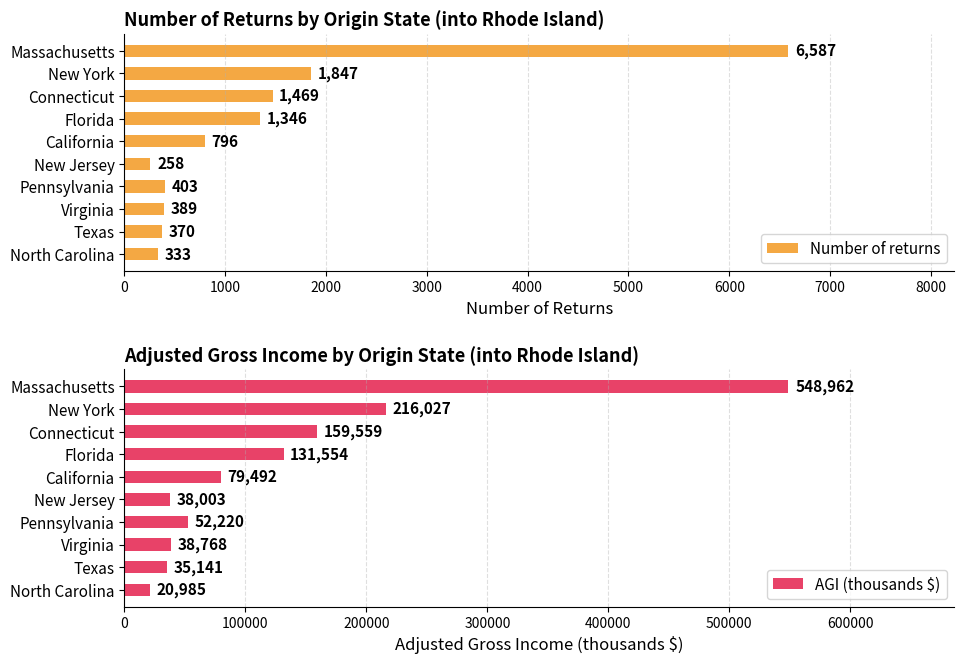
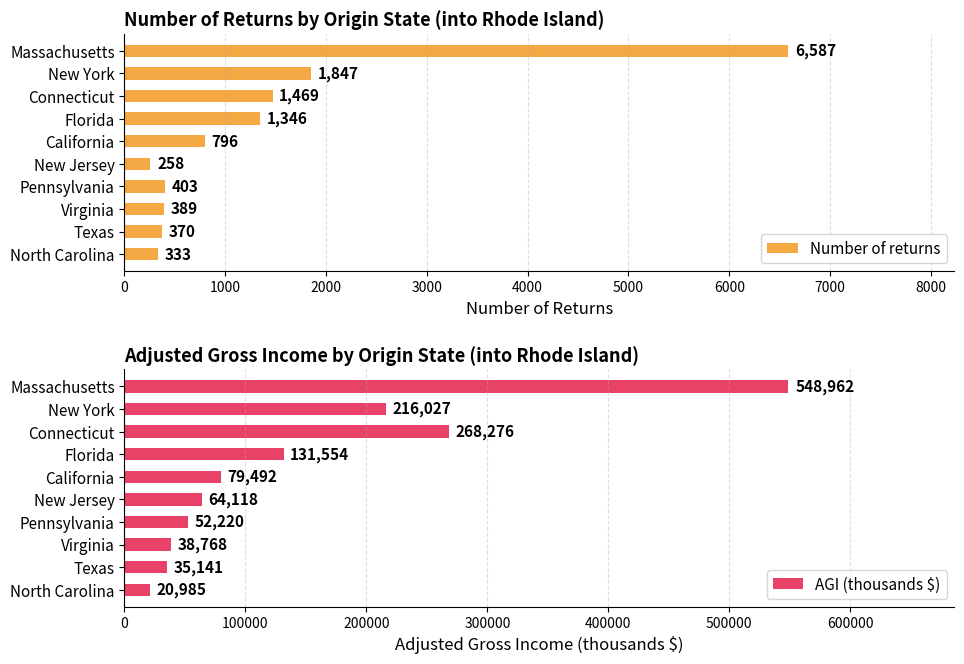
  {
    "Number of Returns by Origin State (into Rhode Island)": {
      "Massachusetts": "6,587",
      "New York": "1,847",
      "Connecticut": "1,469",
      "Florida": "1,346",
      "California": "796",
      "New Jersey": "258",
      "Pennsylvania": "403",
      "Virginia": "389",
      "Texas": "370",
      "North Carolina": "333"
    },
    "Adjusted Gross Income by Origin State (into Rhode Island)": {
      "Massachusetts": "548,962",
      "New York": "216,027",
-     "Connecticut": "159,559",
+     "Connecticut": "268,276",
      "Florida": "131,554",
      "California": "79,492",
-     "New Jersey": "38,003",
+     "New Jersey": "64,118",
      "Pennsylvania": "52,220",
      "Virginia": "38,768",
      "Texas": "35,141",
      "North Carolina": "20,985"
    }
  }
